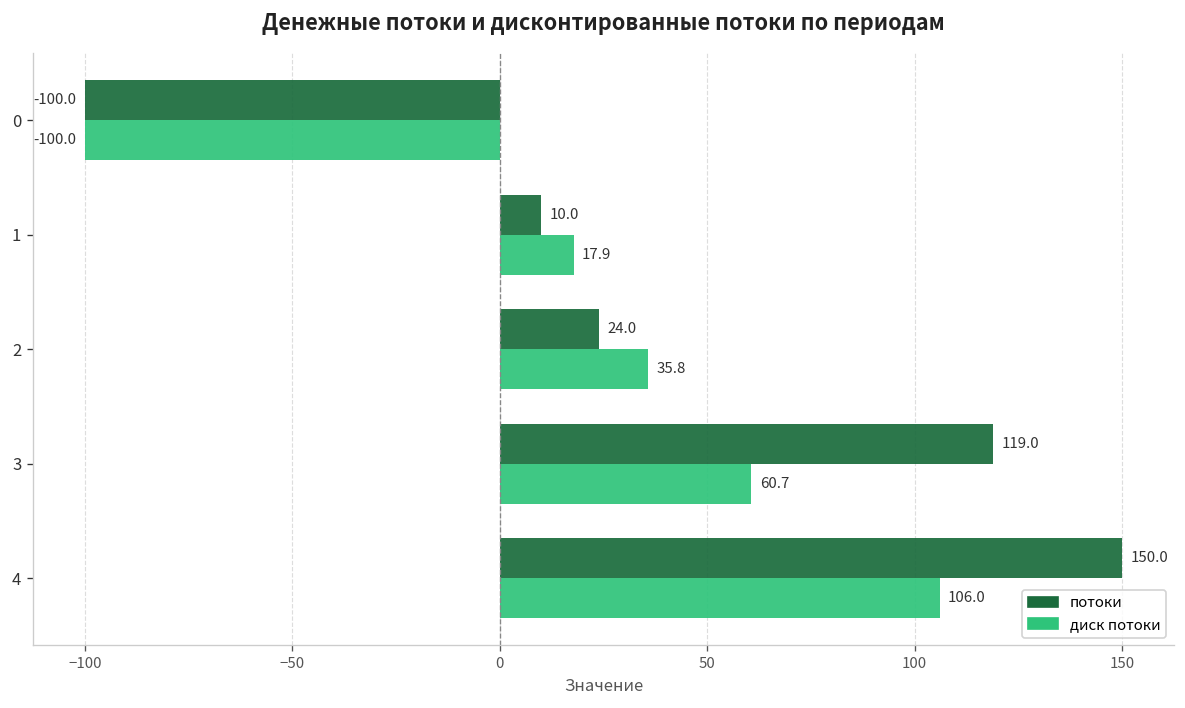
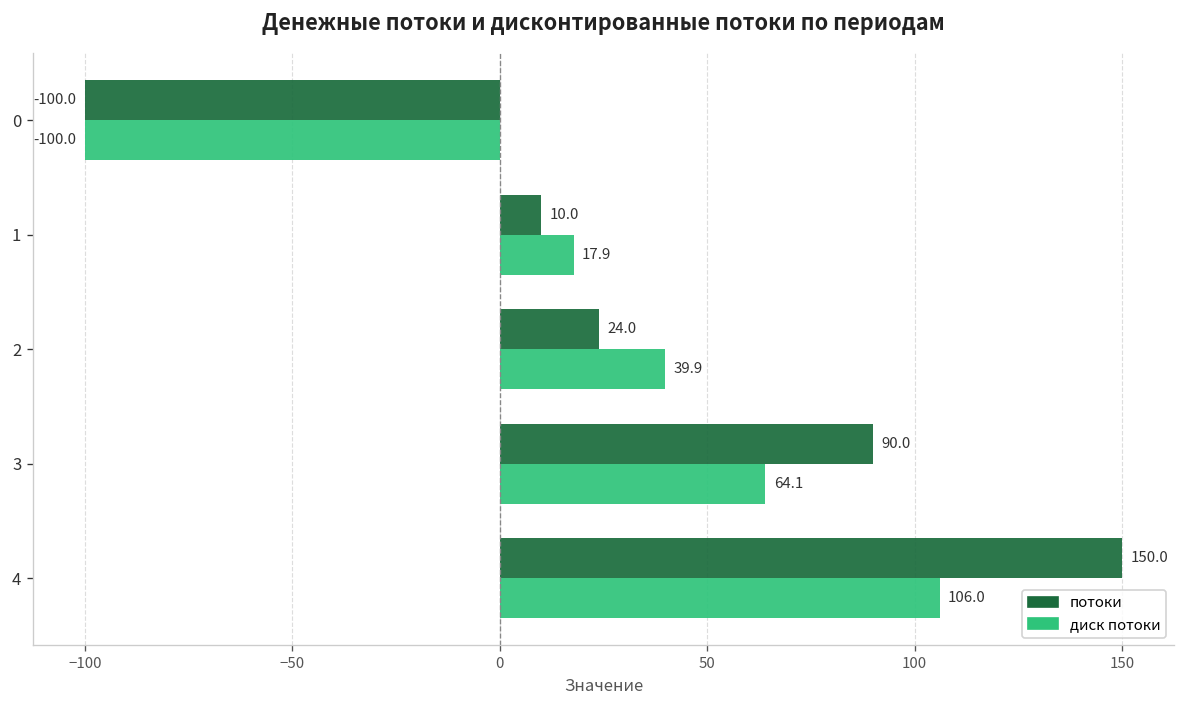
  {
    "потоки": {
      "0": -100.0,
      "1": 10.0,
      "2": 24.0,
-     "3": 119.0,
+     "3": 90.0,
      "4": 150.0
    },
    "диск потоки": {
      "0": -100.0,
      "1": 17.9,
-     "2": 35.8,
-     "3": 60.7,
+     "2": 39.9,
+     "3": 64.1,
      "4": 106.0
    }
  }
